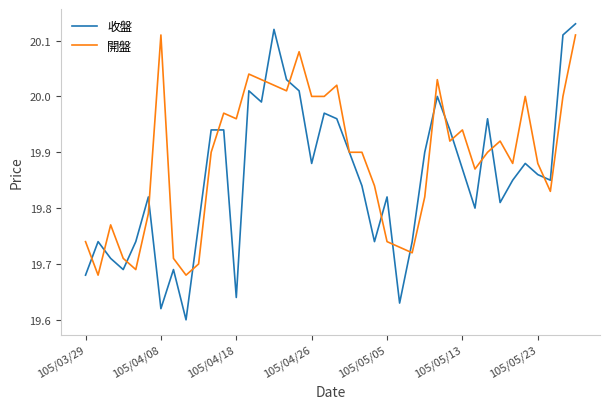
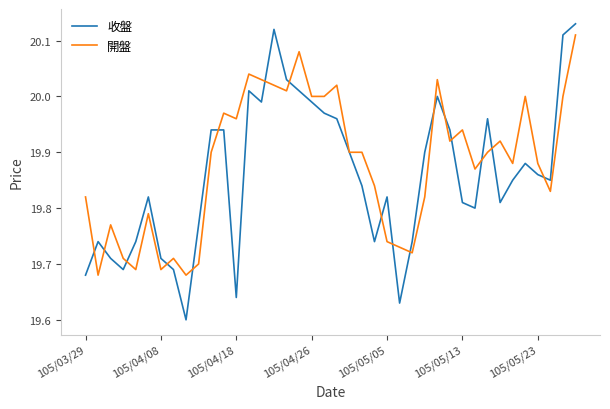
  {
    "收盤": {
      "105/03/29": 19.68,
-     "105/04/08": 19.62,
+     "105/04/08": 19.71,
      "105/04/18": 19.64,
-     "105/04/26": 19.88,
+     "105/04/26": 19.99,
      "105/05/05": 19.82,
-     "105/05/13": 19.87,
+     "105/05/13": 19.81,
      "105/05/23": 19.86
    },
    "開盤": {
-     "105/03/29": 19.74,
-     "105/04/08": 20.11,
+     "105/03/29": 19.82,
+     "105/04/08": 19.69,
      "105/04/18": 19.96,
      "105/04/26": 20.00,
      "105/05/05": 19.74,
      "105/05/13": 19.94,
      "105/05/23": 19.88
    }
  }
